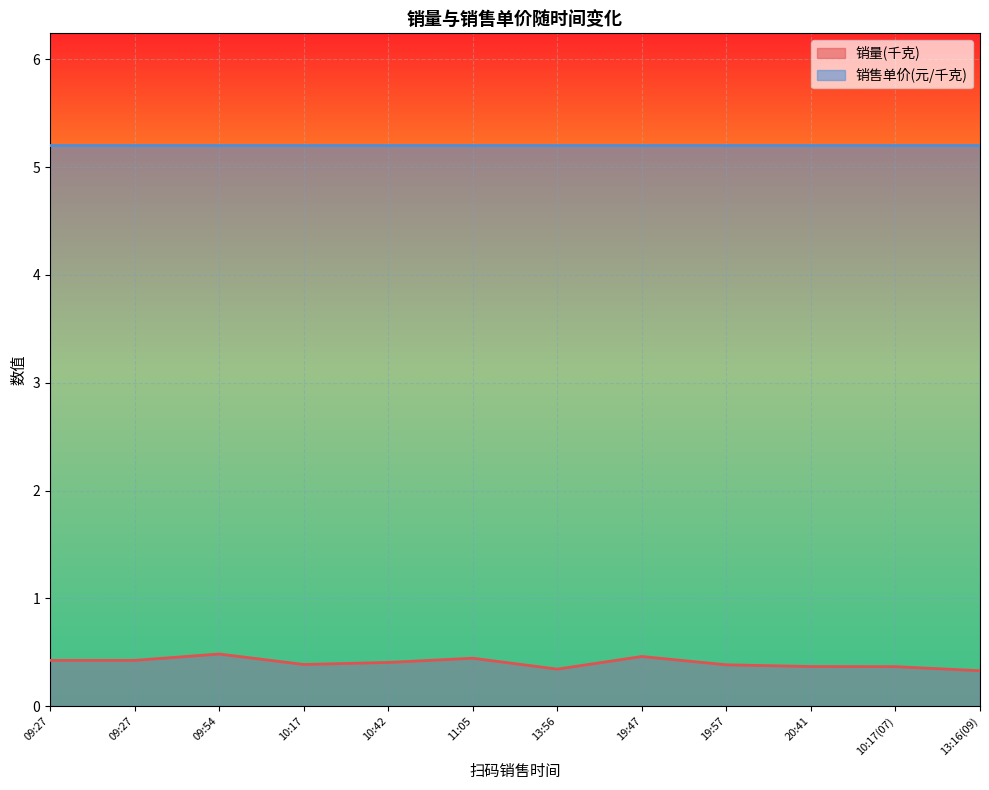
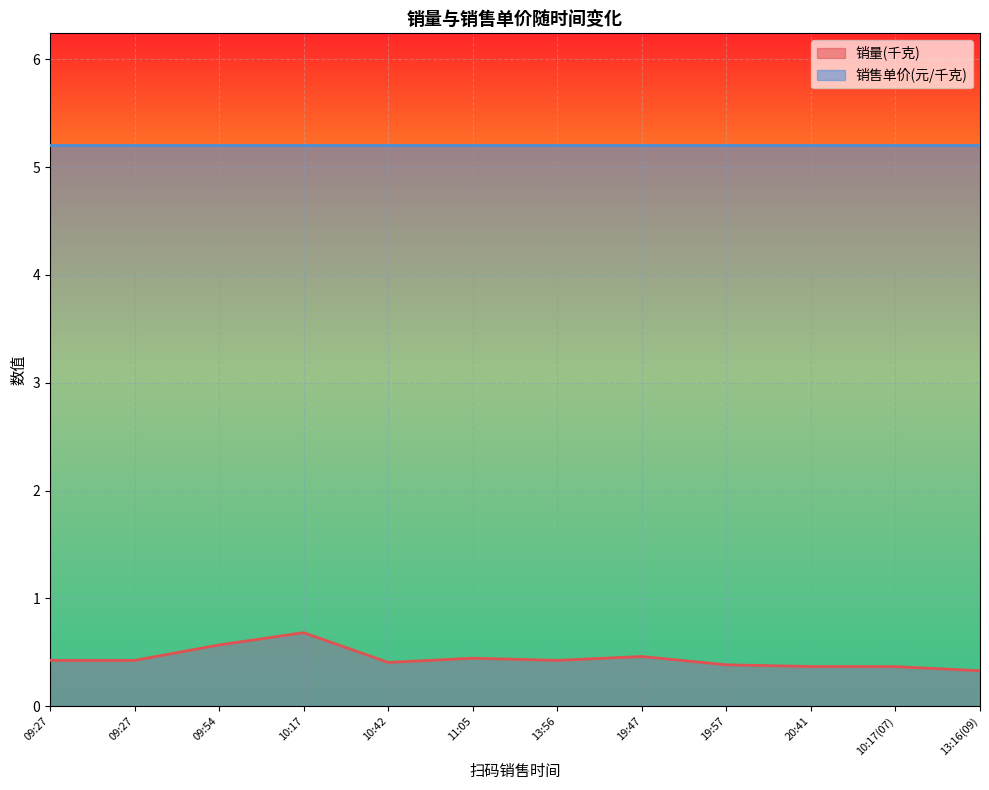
  {
    "销量(千克)": {
-     "09:54": 0.49,
-     "10:17": 0.39,
+     "09:54": 0.57,
+     "10:17": 0.68,
      "10:42": 0.41,
      "11:05": 0.45,
-     "13:56": 0.35,
+     "13:56": 0.43,
      "19:47": 0.46,
      "19:57": 0.39,
      "20:41": 0.37,
      "10:17(07)": 0.37,
      "13:16(09)": 0.33
    },
    "销售单价(元/千克)": {
      "09:54": 5.20,
      "10:17": 5.20,
      "10:42": 5.20,
      "11:05": 5.20,
      "13:56": 5.20,
      "19:47": 5.20,
      "19:57": 5.20,
      "20:41": 5.20,
      "10:17(07)": 5.20,
      "13:16(09)": 5.20
    }
  }
